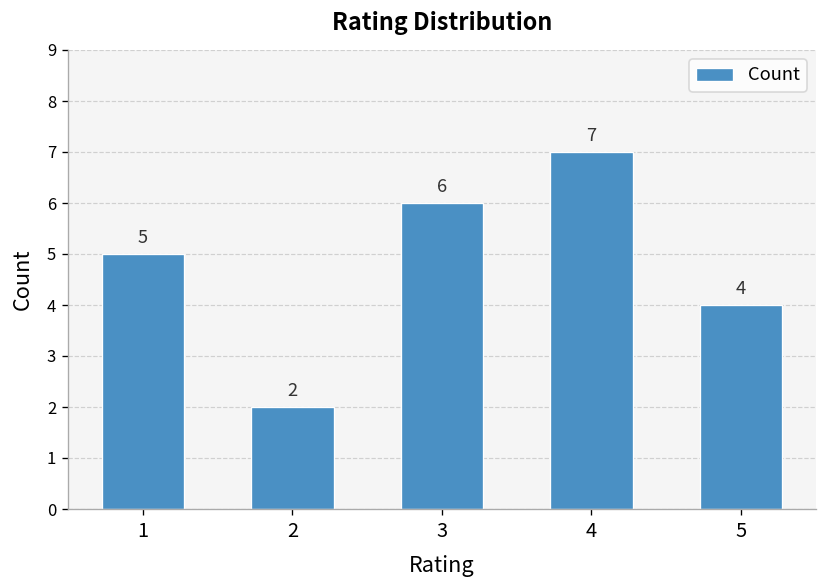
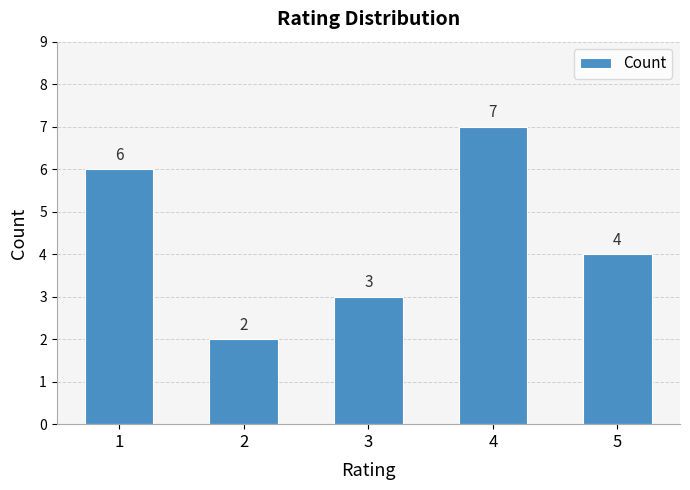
  {
-   "1": 5,
+   "1": 6,
    "2": 2,
-   "3": 6,
+   "3": 3,
    "4": 7,
    "5": 4
  }
